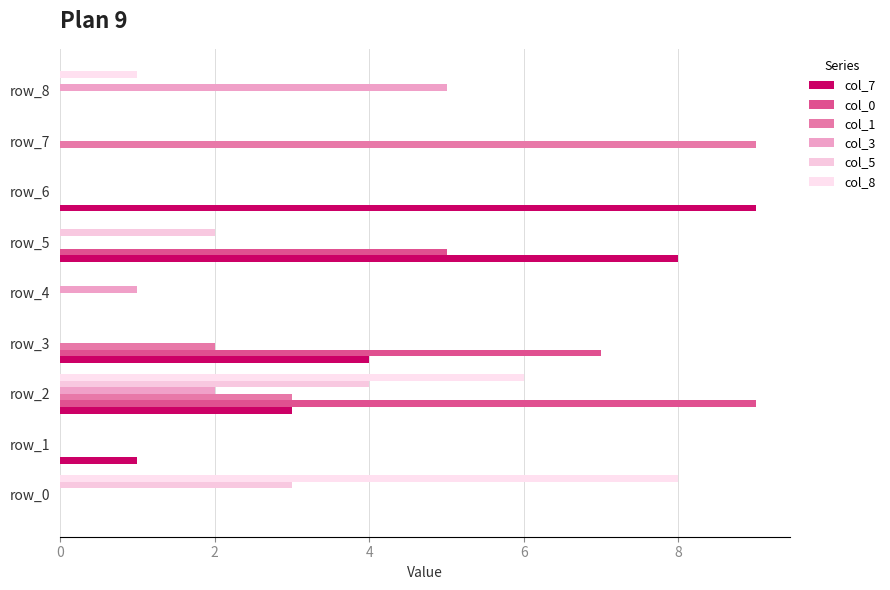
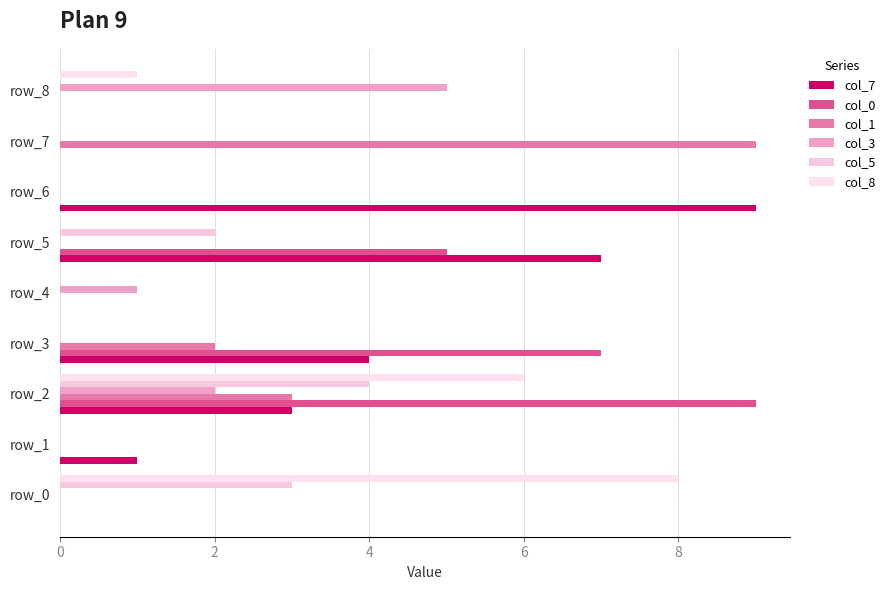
  {
    "col_7": {
      "row_8": 0,
      "row_7": 0,
      "row_6": 9,
-     "row_5": 8,
+     "row_5": 7,
      "row_4": 0,
      "row_3": 4,
      "row_2": 3,
      "row_1": 1,
      "row_0": 0
    }
  }
